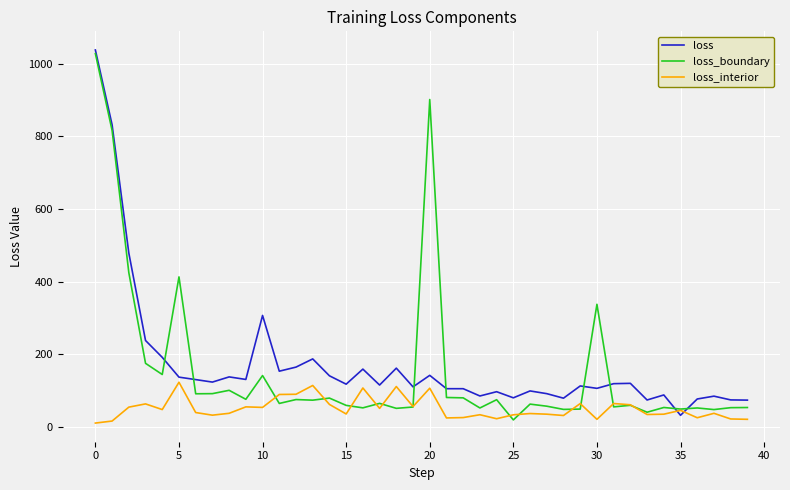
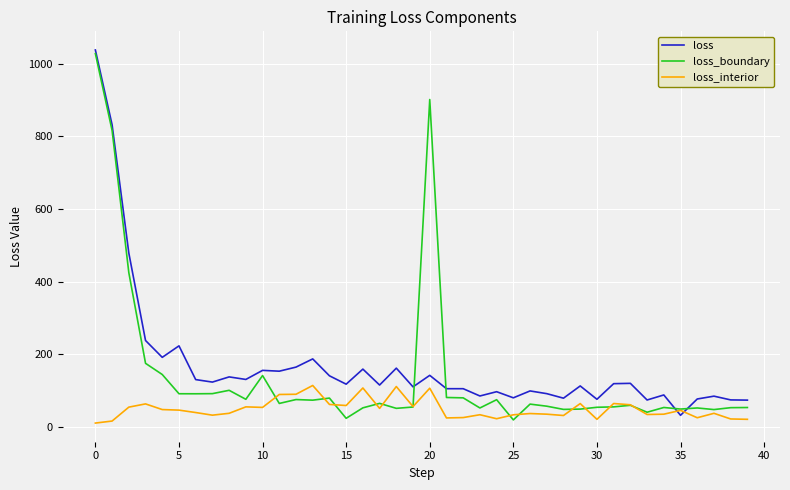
  {
    "loss": {
      "0": 1040,
-     "5": 140,
-     "10": 310,
+     "5": 220,
+     "10": 160,
      "15": 120,
      "20": 140,
      "25": 80,
-     "30": 110,
+     "30": 80,
      "35": 30
    },
    "loss_boundary": {
      "0": 1030,
-     "5": 410,
+     "5": 90,
      "10": 140,
-     "15": 60,
+     "15": 20,
      "20": 900,
      "25": 20,
-     "30": 340
+     "30": 50
    },
    "loss_interior": {
      "0": 10,
-     "5": 120,
+     "5": 50,
      "10": 50,
-     "15": 40,
+     "15": 60,
      "20": 110,
      "25": 30,
      "30": 20
    }
  }
